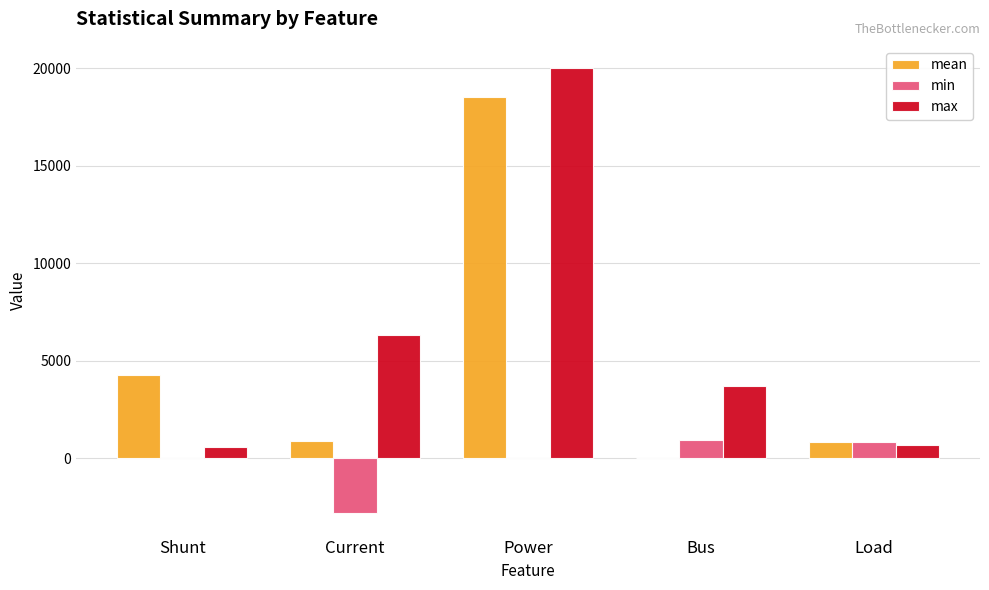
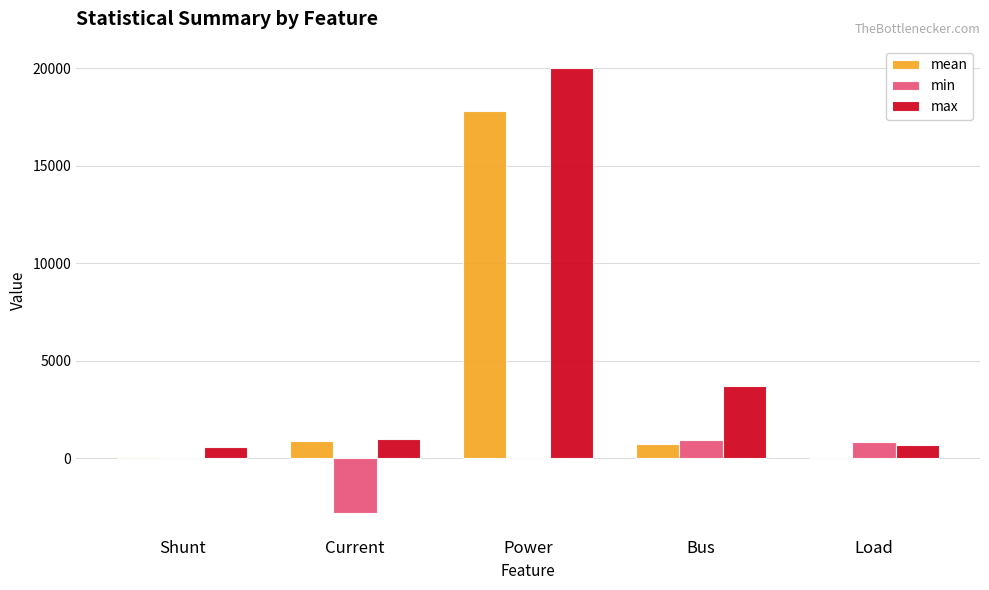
  {
    "mean": {
-     "Shunt": 4300,
+     "Shunt": 100,
      "Current": 900,
-     "Power": 18500,
-     "Bus": 0,
-     "Load": 900
+     "Power": 17800,
+     "Bus": 800,
+     "Load": 0
    },
    "min": {
      "Shunt": 0,
      "Current": -2800,
      "Power": 0,
      "Bus": 900,
      "Load": 800
    },
    "max": {
      "Shunt": 600,
-     "Current": 6300,
+     "Current": 1000,
      "Power": 20000,
      "Bus": 3700,
      "Load": 700
    }
  }
